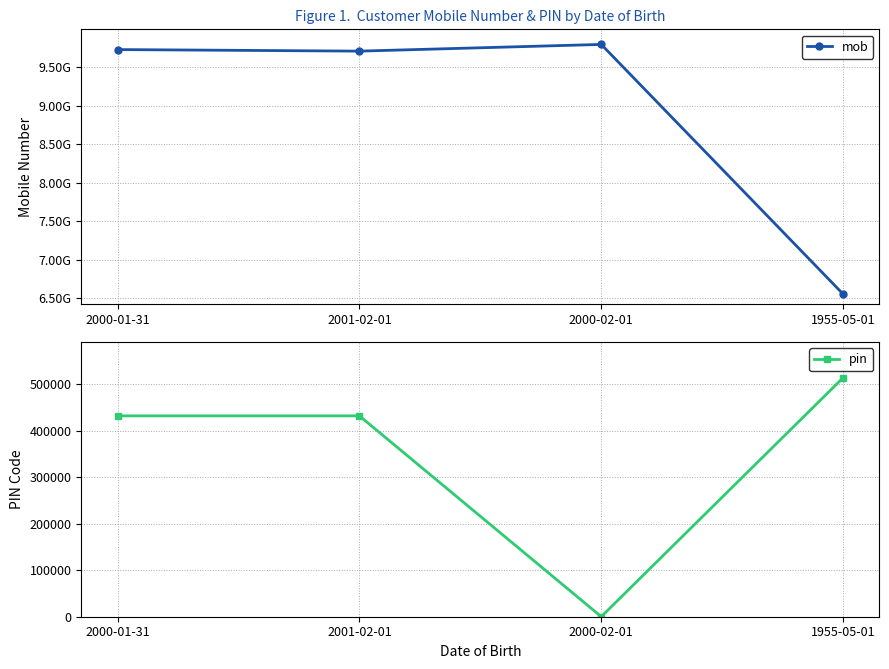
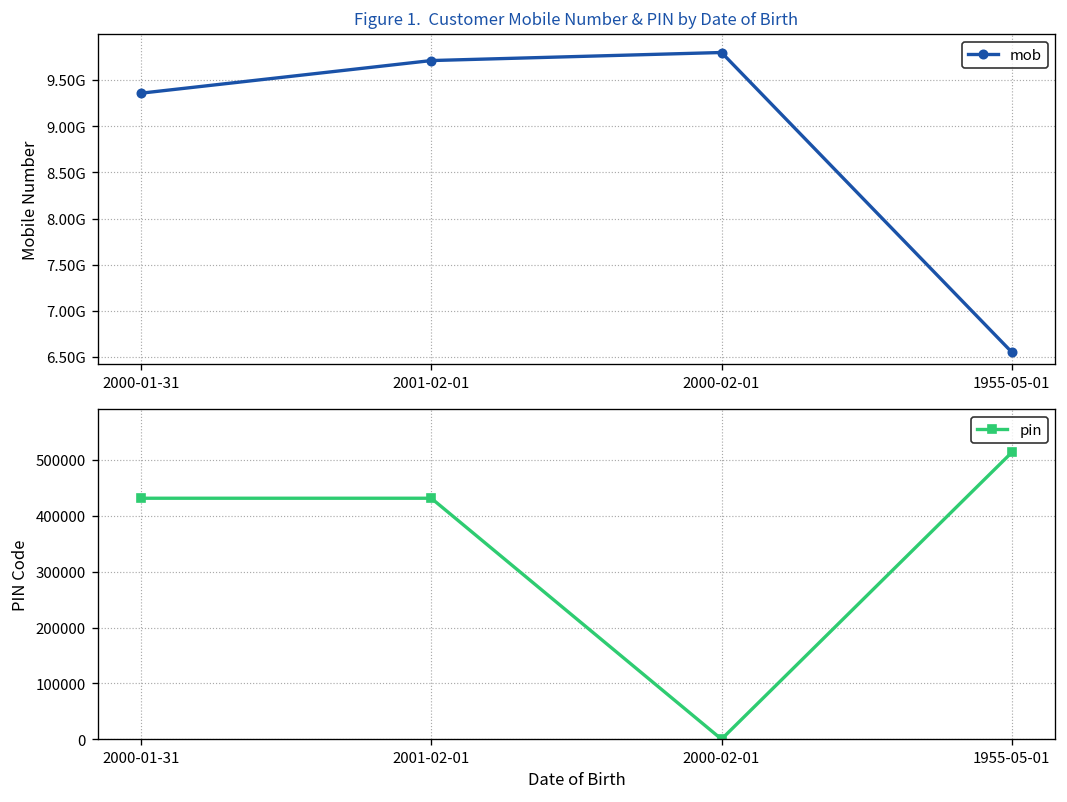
  {
    "Figure 1. Customer Mobile Number & PIN by Date of Birth": {
-     "2000-01-31": 9700000000,
+     "2000-01-31": 9400000000,
      "2001-02-01": 9700000000,
      "2000-02-01": 9800000000,
      "1955-05-01": 6600000000
    }
  }
